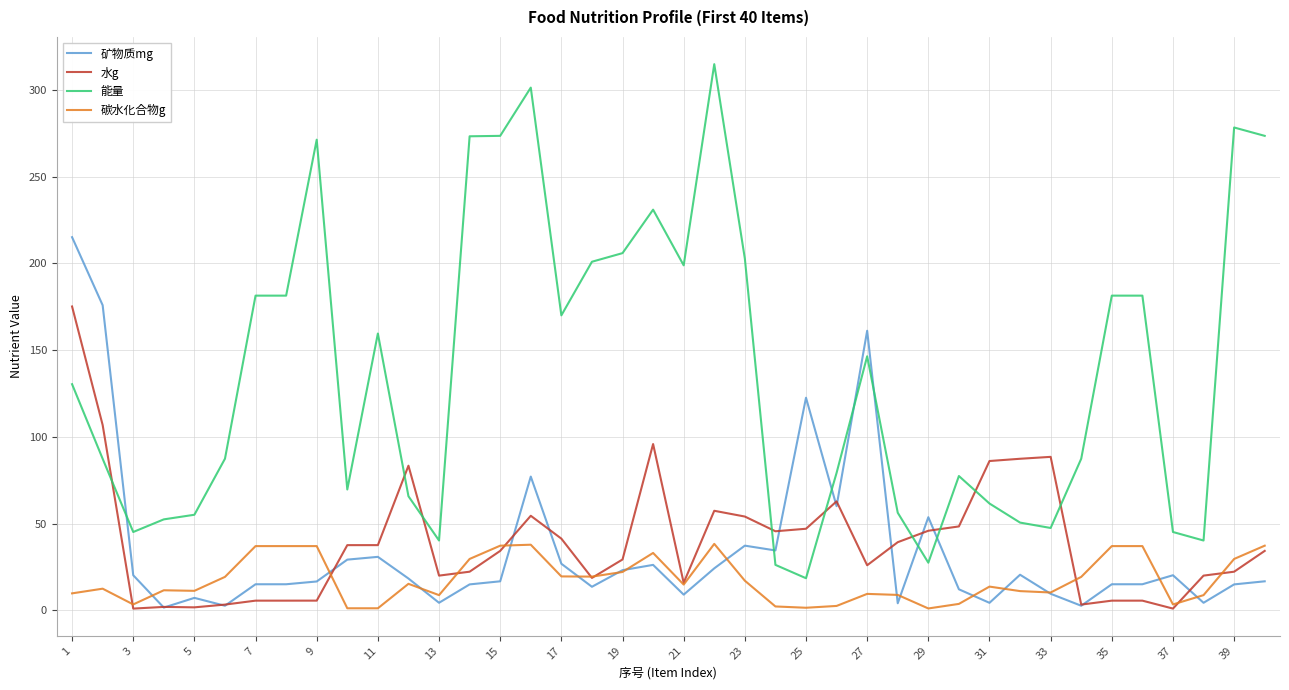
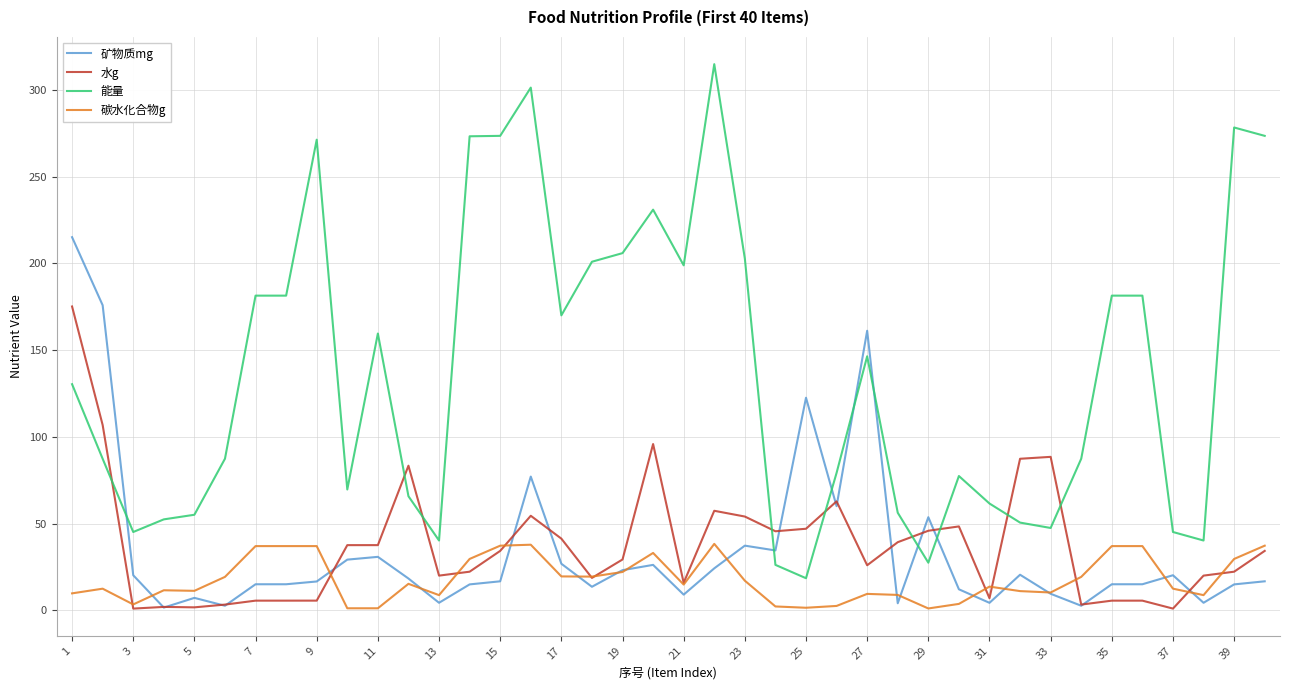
  {
    "矿物质mg": {
      "1": 215,
      "3": 20,
      "5": 7,
      "7": 15,
      "9": 17,
      "11": 31,
      "13": 4,
      "15": 17,
      "17": 27,
      "21": 9,
      "23": 37,
      "25": 123,
      "27": 161,
      "29": 54,
      "31": 4,
      "35": 15,
      "37": 20,
      "39": 15
    },
    "水g": {
      "1": 175,
      "3": 1,
      "5": 2,
      "7": 6,
      "9": 6,
      "11": 38,
      "13": 20,
      "15": 34,
      "17": 41,
      "19": 29,
      "23": 54,
      "25": 47,
      "27": 26,
      "29": 46,
-     "31": 86,
+     "31": 7,
      "33": 89,
      "35": 6,
      "37": 1,
      "39": 22
    },
    "能量": {
      "1": 130,
      "3": 45,
      "5": 55,
      "7": 181,
      "9": 271,
      "11": 160,
      "13": 40,
      "15": 274,
      "17": 170,
      "19": 206,
      "21": 199,
      "23": 203,
      "25": 19,
      "27": 146,
      "29": 27,
      "31": 62,
      "33": 48,
      "35": 181,
      "37": 45,
      "39": 278
    },
    "碳水化合物g": {
      "1": 10,
      "3": 3,
      "5": 11,
      "7": 37,
      "9": 37,
      "11": 1,
      "13": 9,
      "15": 37,
      "17": 20,
      "23": 17,
      "25": 2,
      "27": 9,
      "29": 1,
      "31": 14,
      "35": 37,
-     "37": 3,
+     "37": 13,
      "39": 30
    }
  }
